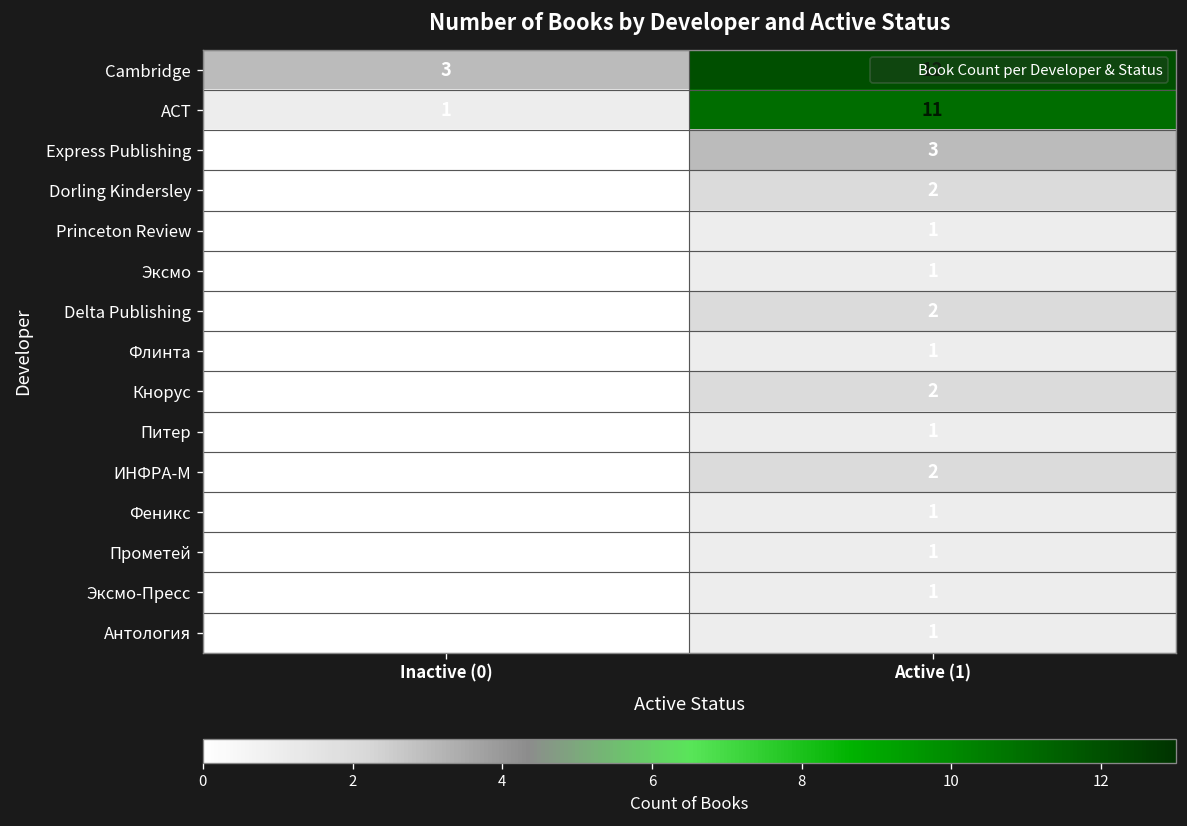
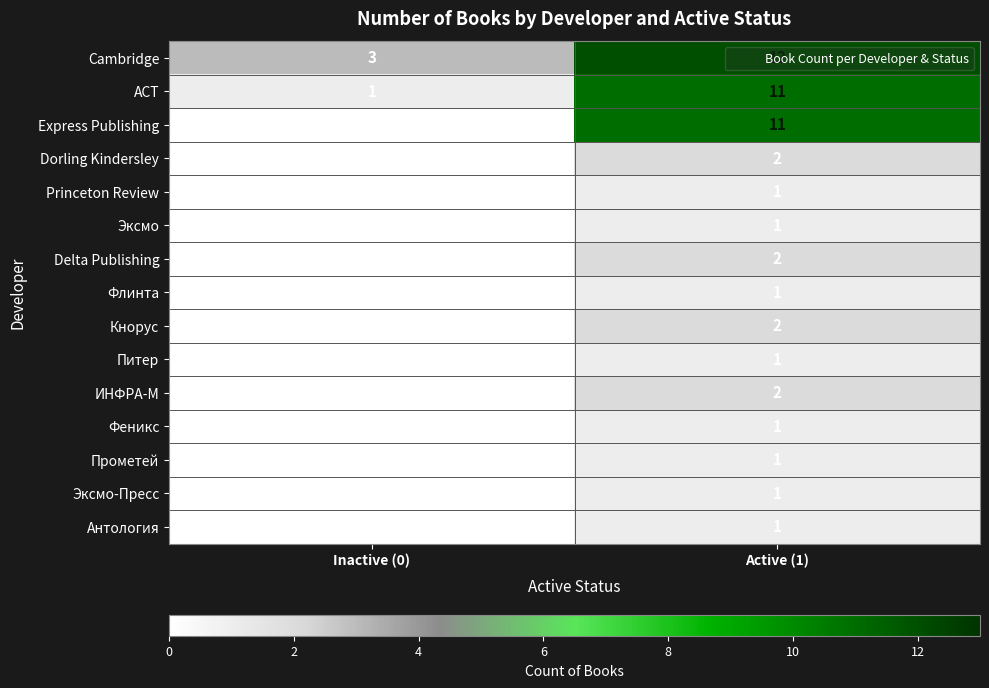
  {
    "Cambridge": {
      "Inactive (0)": 3
    },
    "АСТ": {
      "Active (1)": 11
    },
    "Express Publishing": {
-     "Active (1)": 3
+     "Active (1)": 11
    }
  }
